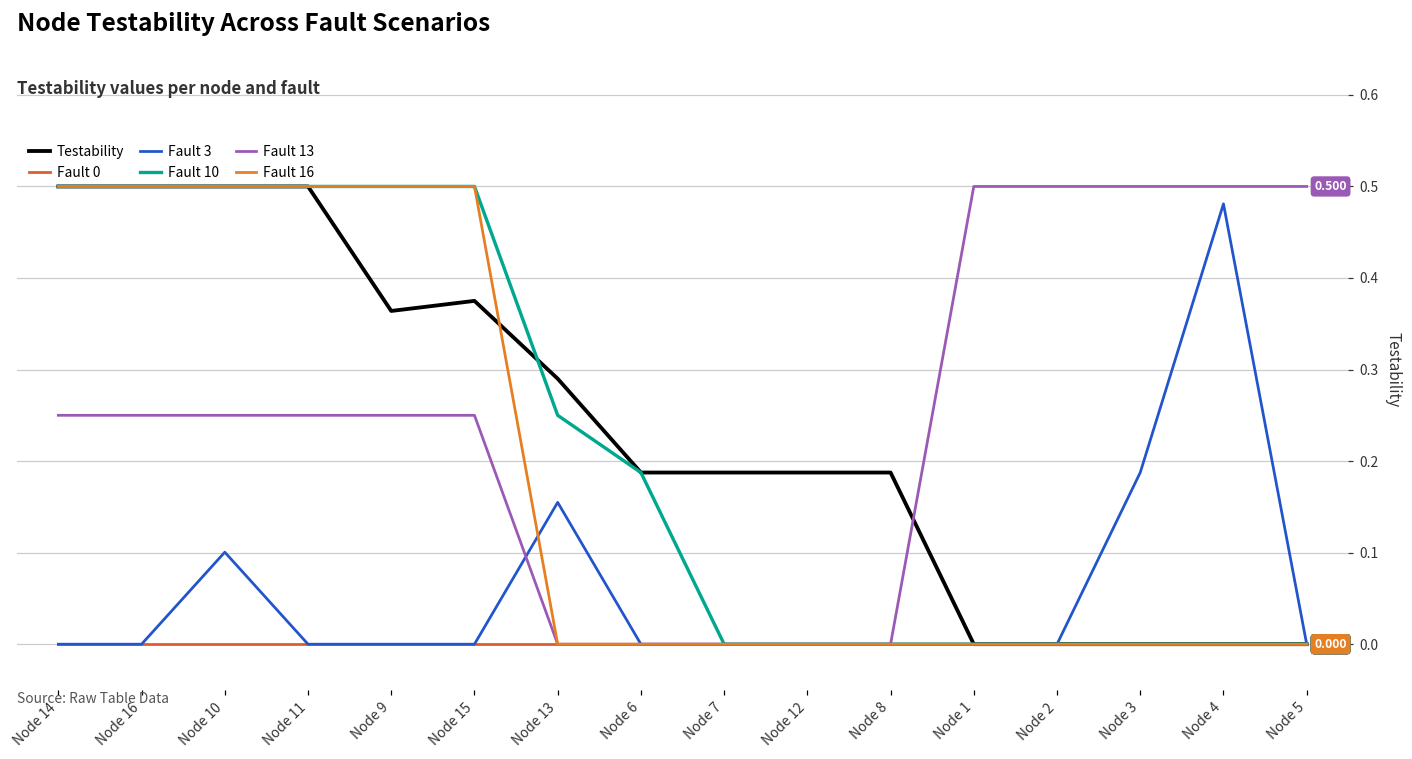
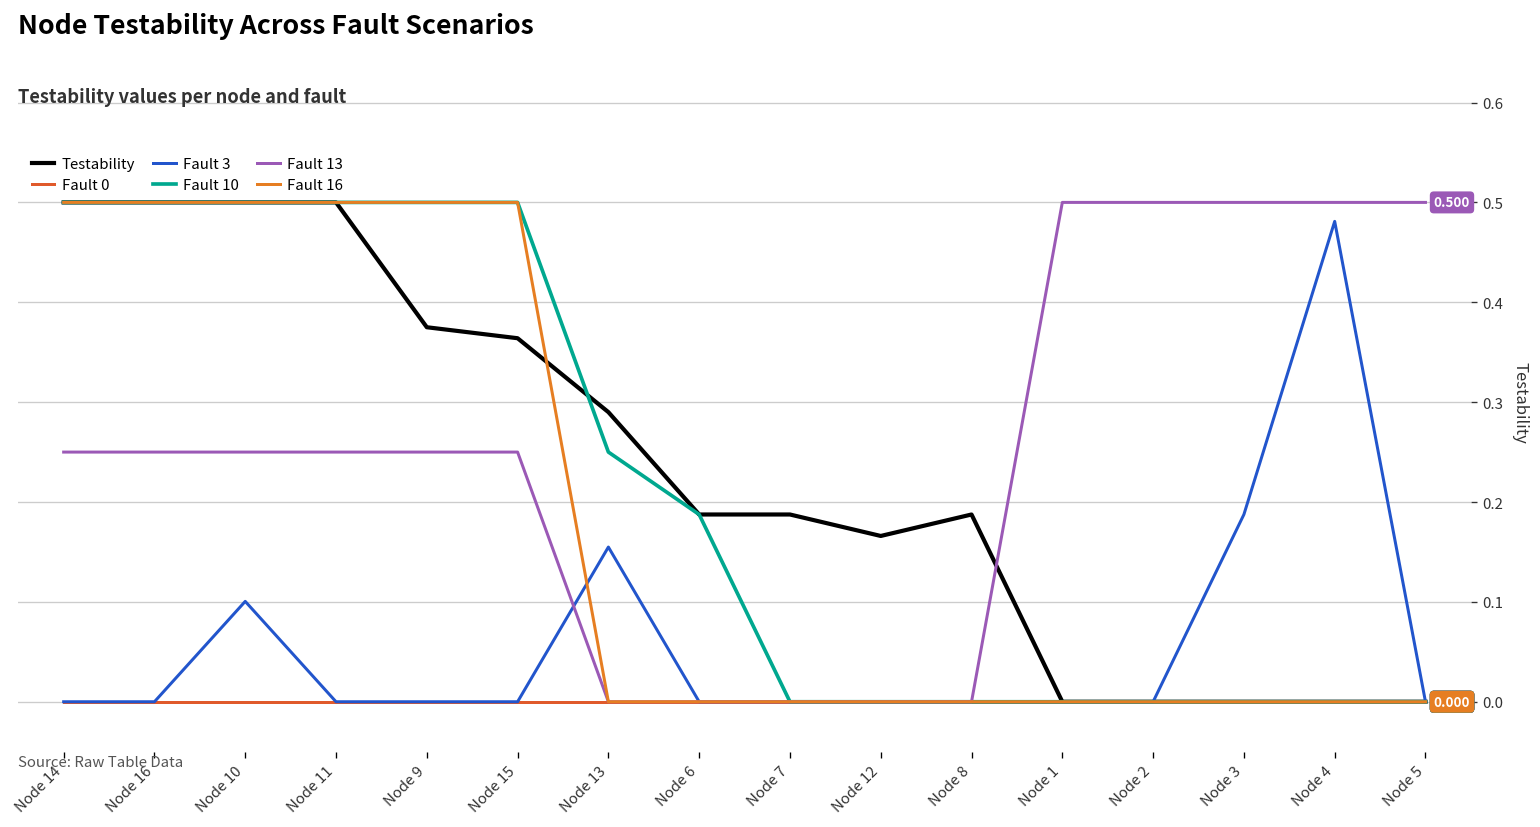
  {
    "Testability": {
-     "Node 9": 0.36,
-     "Node 15": 0.38,
+     "Node 9": 0.38,
+     "Node 15": 0.36,
      "Node 13": 0.29,
      "Node 7": 0.19,
-     "Node 12": 0.19,
+     "Node 12": 0.17,
      "Node 8": 0.19
    },
    "Fault 3": {
      "Node 10": 0.10,
      "Node 13": 0.15,
      "Node 3": 0.19,
      "Node 4": 0.48
    },
    "Fault 10": {
      "Node 13": 0.25
    },
    "Fault 13": {
      "Node 14": 0.25,
      "Node 16": 0.25,
      "Node 10": 0.25,
      "Node 11": 0.25,
      "Node 9": 0.25,
      "Node 15": 0.25,
      "Node 1": 0.50,
      "Node 2": 0.50,
      "Node 3": 0.50,
      "Node 4": 0.50
    }
  }
